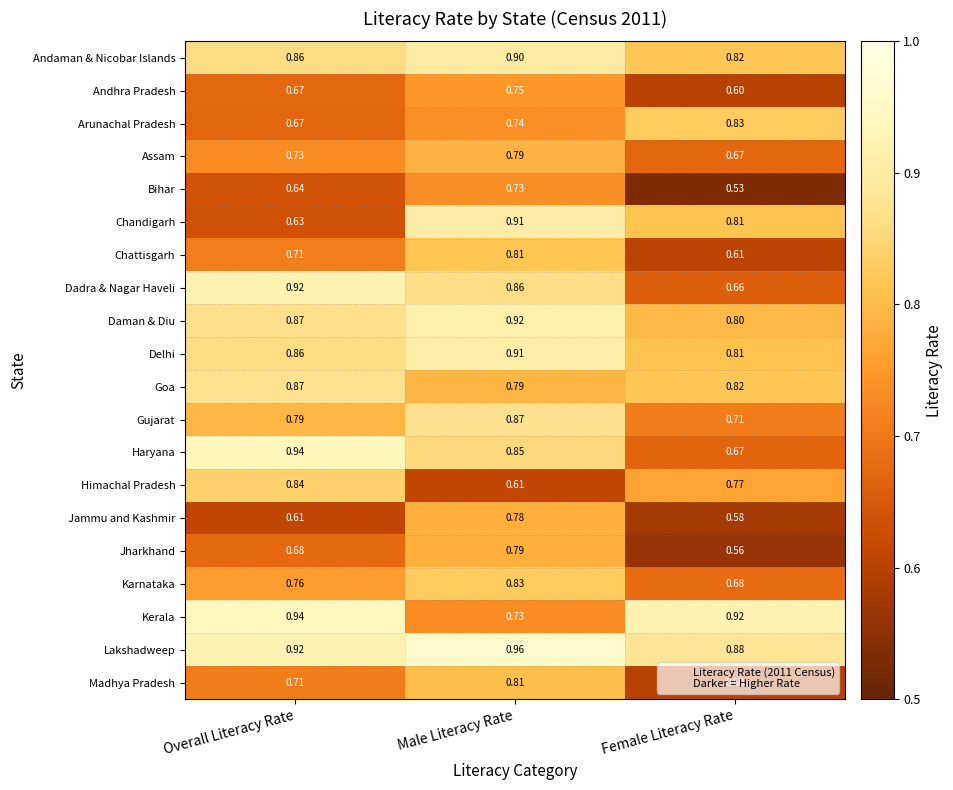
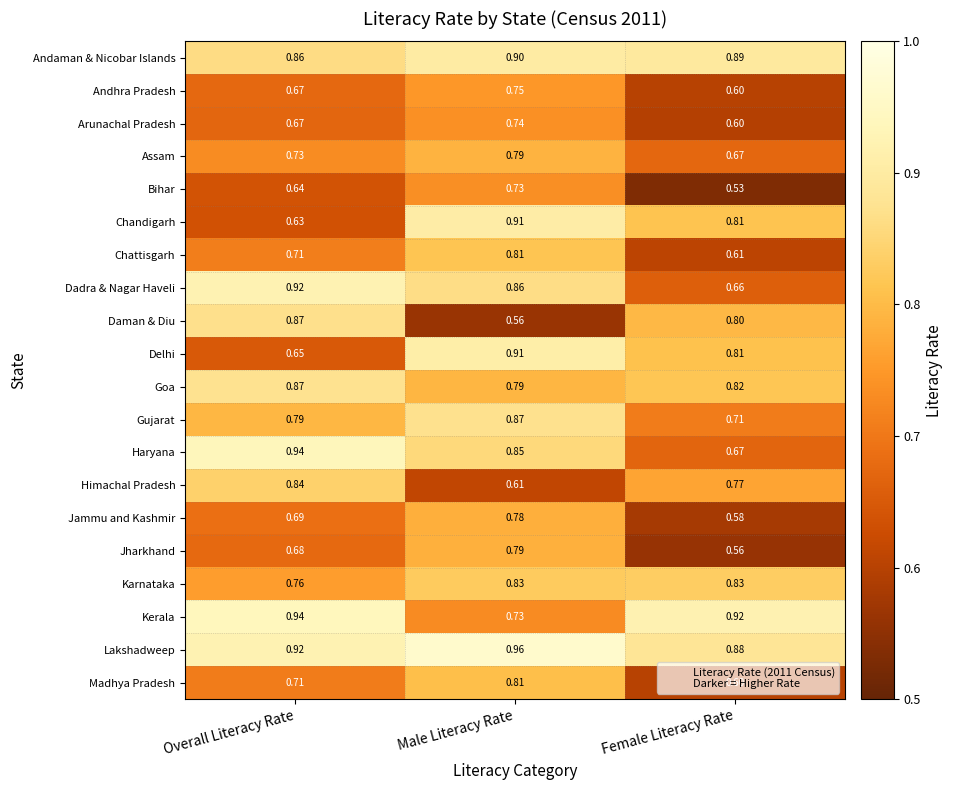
  {
    "Andaman & Nicobar Islands": {
      "Overall Literacy Rate": 0.86,
      "Male Literacy Rate": 0.90,
-     "Female Literacy Rate": 0.82
+     "Female Literacy Rate": 0.89
    },
    "Andhra Pradesh": {
      "Overall Literacy Rate": 0.67,
      "Male Literacy Rate": 0.75,
      "Female Literacy Rate": 0.60
    },
    "Arunachal Pradesh": {
      "Overall Literacy Rate": 0.67,
      "Male Literacy Rate": 0.74,
-     "Female Literacy Rate": 0.83
+     "Female Literacy Rate": 0.60
    },
    "Assam": {
      "Overall Literacy Rate": 0.73,
      "Male Literacy Rate": 0.79,
      "Female Literacy Rate": 0.67
    },
    "Bihar": {
      "Overall Literacy Rate": 0.64,
      "Male Literacy Rate": 0.73,
      "Female Literacy Rate": 0.53
    },
    "Chandigarh": {
      "Overall Literacy Rate": 0.63,
      "Male Literacy Rate": 0.91,
      "Female Literacy Rate": 0.81
    },
    "Chattisgarh": {
      "Overall Literacy Rate": 0.71,
      "Male Literacy Rate": 0.81,
      "Female Literacy Rate": 0.61
    },
    "Dadra & Nagar Haveli": {
      "Overall Literacy Rate": 0.92,
      "Male Literacy Rate": 0.86,
      "Female Literacy Rate": 0.66
    },
    "Daman & Diu": {
      "Overall Literacy Rate": 0.87,
-     "Male Literacy Rate": 0.92,
+     "Male Literacy Rate": 0.56,
      "Female Literacy Rate": 0.80
    },
    "Delhi": {
-     "Overall Literacy Rate": 0.86,
+     "Overall Literacy Rate": 0.65,
      "Male Literacy Rate": 0.91,
      "Female Literacy Rate": 0.81
    },
    "Goa": {
      "Overall Literacy Rate": 0.87,
      "Male Literacy Rate": 0.79,
      "Female Literacy Rate": 0.82
    },
    "Gujarat": {
      "Overall Literacy Rate": 0.79,
      "Male Literacy Rate": 0.87,
      "Female Literacy Rate": 0.71
    },
    "Haryana": {
      "Overall Literacy Rate": 0.94,
      "Male Literacy Rate": 0.85,
      "Female Literacy Rate": 0.67
    },
    "Himachal Pradesh": {
      "Overall Literacy Rate": 0.84,
      "Male Literacy Rate": 0.61,
      "Female Literacy Rate": 0.77
    },
    "Jammu and Kashmir": {
-     "Overall Literacy Rate": 0.61,
+     "Overall Literacy Rate": 0.69,
      "Male Literacy Rate": 0.78,
      "Female Literacy Rate": 0.58
    },
    "Jharkhand": {
      "Overall Literacy Rate": 0.68,
      "Male Literacy Rate": 0.79,
      "Female Literacy Rate": 0.56
    },
    "Karnataka": {
      "Overall Literacy Rate": 0.76,
      "Male Literacy Rate": 0.83,
-     "Female Literacy Rate": 0.68
+     "Female Literacy Rate": 0.83
    },
    "Kerala": {
      "Overall Literacy Rate": 0.94,
      "Male Literacy Rate": 0.73,
      "Female Literacy Rate": 0.92
    },
    "Lakshadweep": {
      "Overall Literacy Rate": 0.92,
      "Male Literacy Rate": 0.96,
      "Female Literacy Rate": 0.88
    },
    "Madhya Pradesh": {
      "Overall Literacy Rate": 0.71,
      "Male Literacy Rate": 0.81
    }
  }
